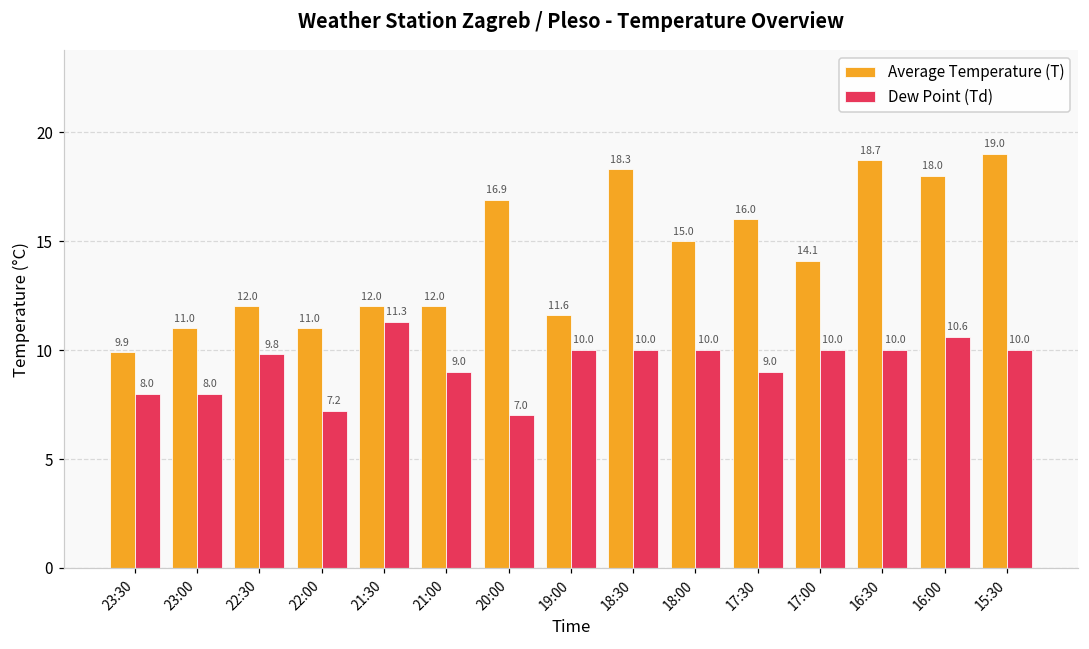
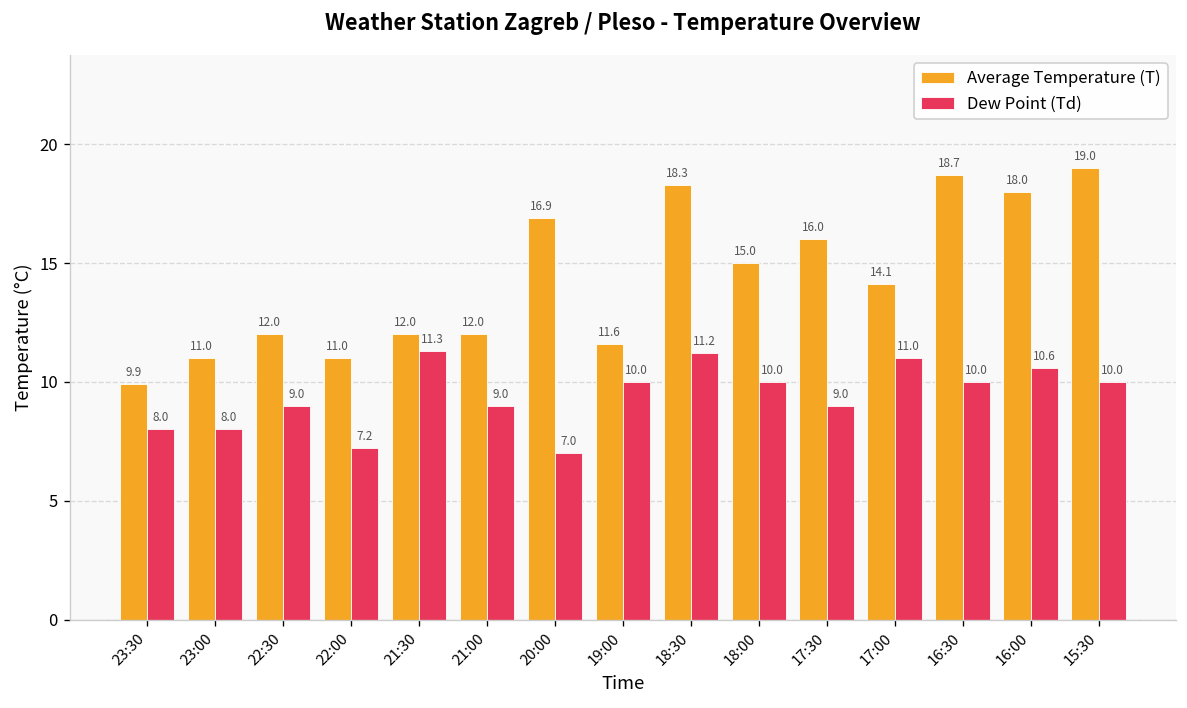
  {
    "Average Temperature (T)": {
      "23:30": 9.9,
      "23:00": 11.0,
      "22:30": 12.0,
      "22:00": 11.0,
      "21:30": 12.0,
      "21:00": 12.0,
      "20:00": 16.9,
      "19:00": 11.6,
      "18:30": 18.3,
      "18:00": 15.0,
      "17:30": 16.0,
      "17:00": 14.1,
      "16:30": 18.7,
      "16:00": 18.0,
      "15:30": 19.0
    },
    "Dew Point (Td)": {
      "23:30": 8.0,
      "23:00": 8.0,
-     "22:30": 9.8,
+     "22:30": 9.0,
      "22:00": 7.2,
      "21:30": 11.3,
      "21:00": 9.0,
      "20:00": 7.0,
      "19:00": 10.0,
-     "18:30": 10.0,
+     "18:30": 11.2,
      "18:00": 10.0,
      "17:30": 9.0,
-     "17:00": 10.0,
+     "17:00": 11.0,
      "16:30": 10.0,
      "16:00": 10.6,
      "15:30": 10.0
    }
  }
